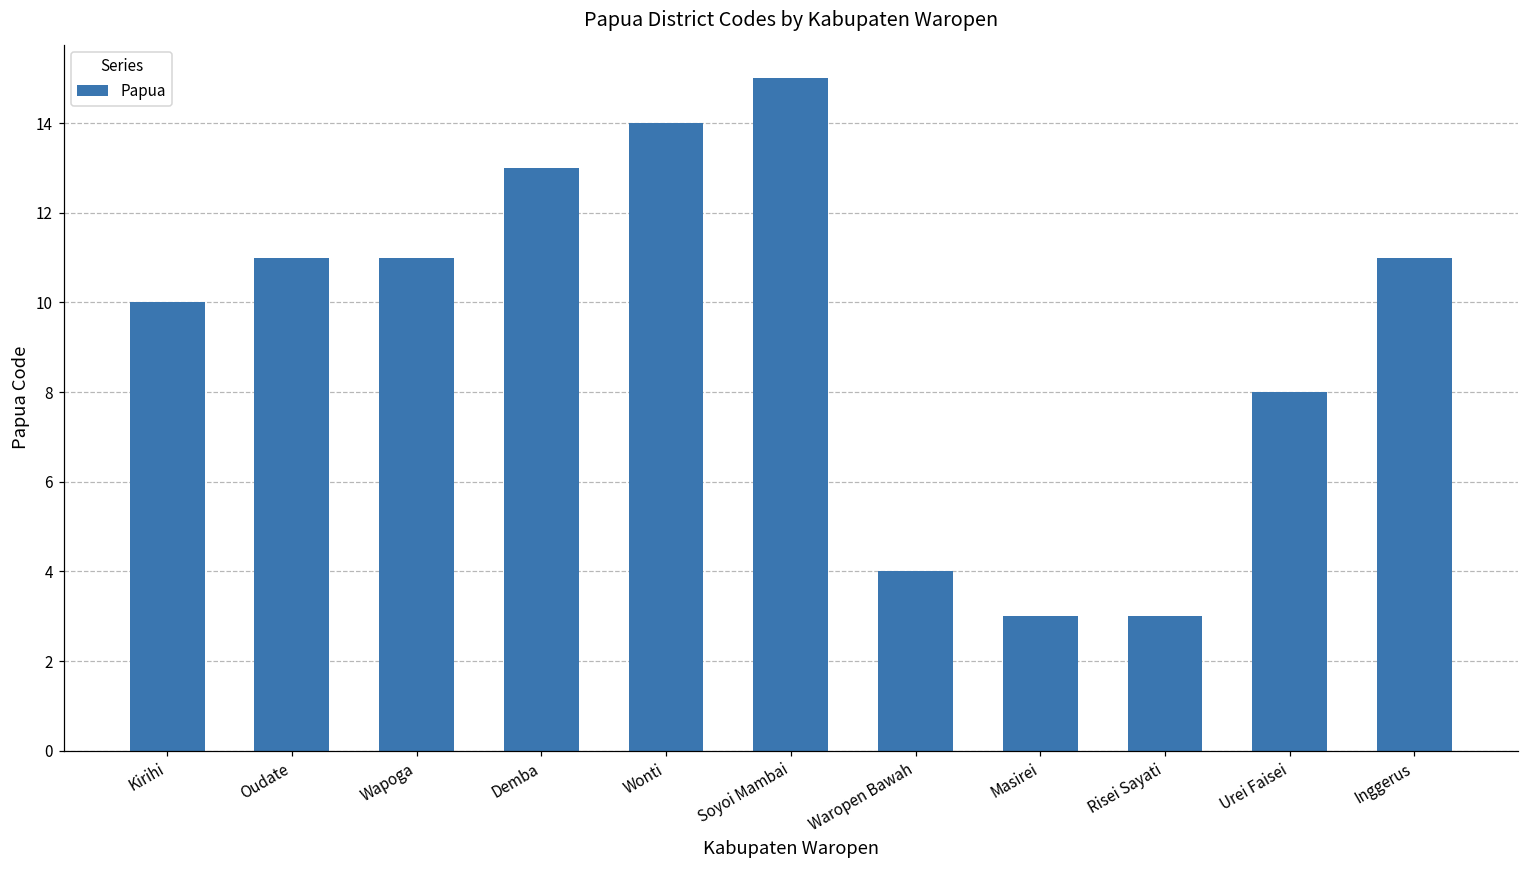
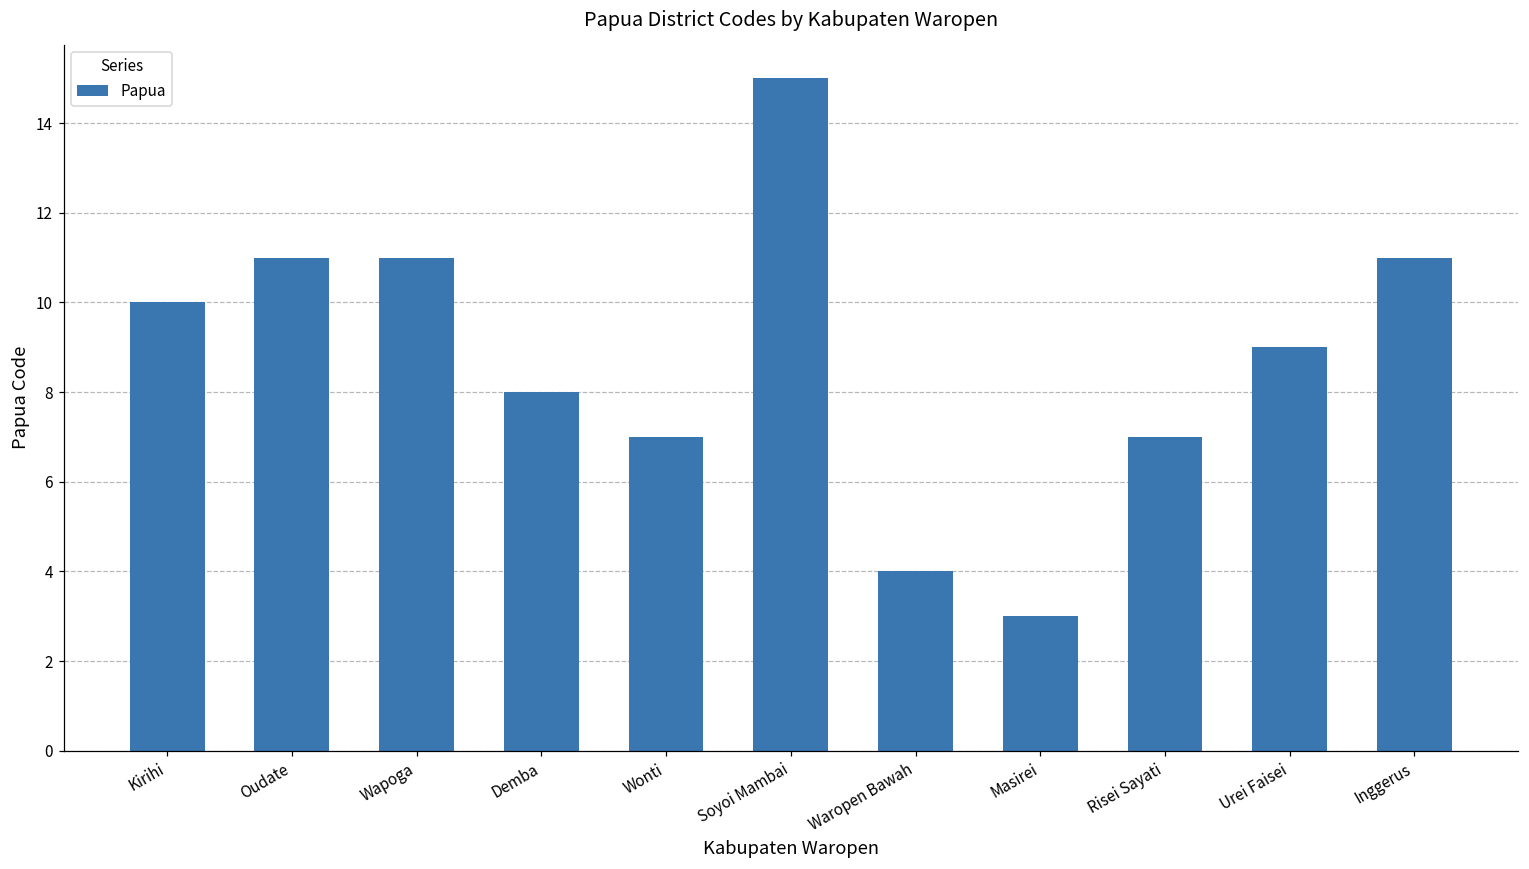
  {
    "Kirihi": 10,
    "Oudate": 11,
    "Wapoga": 11,
-   "Demba": 13,
-   "Wonti": 14,
+   "Demba": 8,
+   "Wonti": 7,
    "Soyoi Mambai": 15,
    "Waropen Bawah": 4,
    "Masirei": 3,
-   "Risei Sayati": 3,
-   "Urei Faisei": 8,
+   "Risei Sayati": 7,
+   "Urei Faisei": 9,
    "Inggerus": 11
  }
